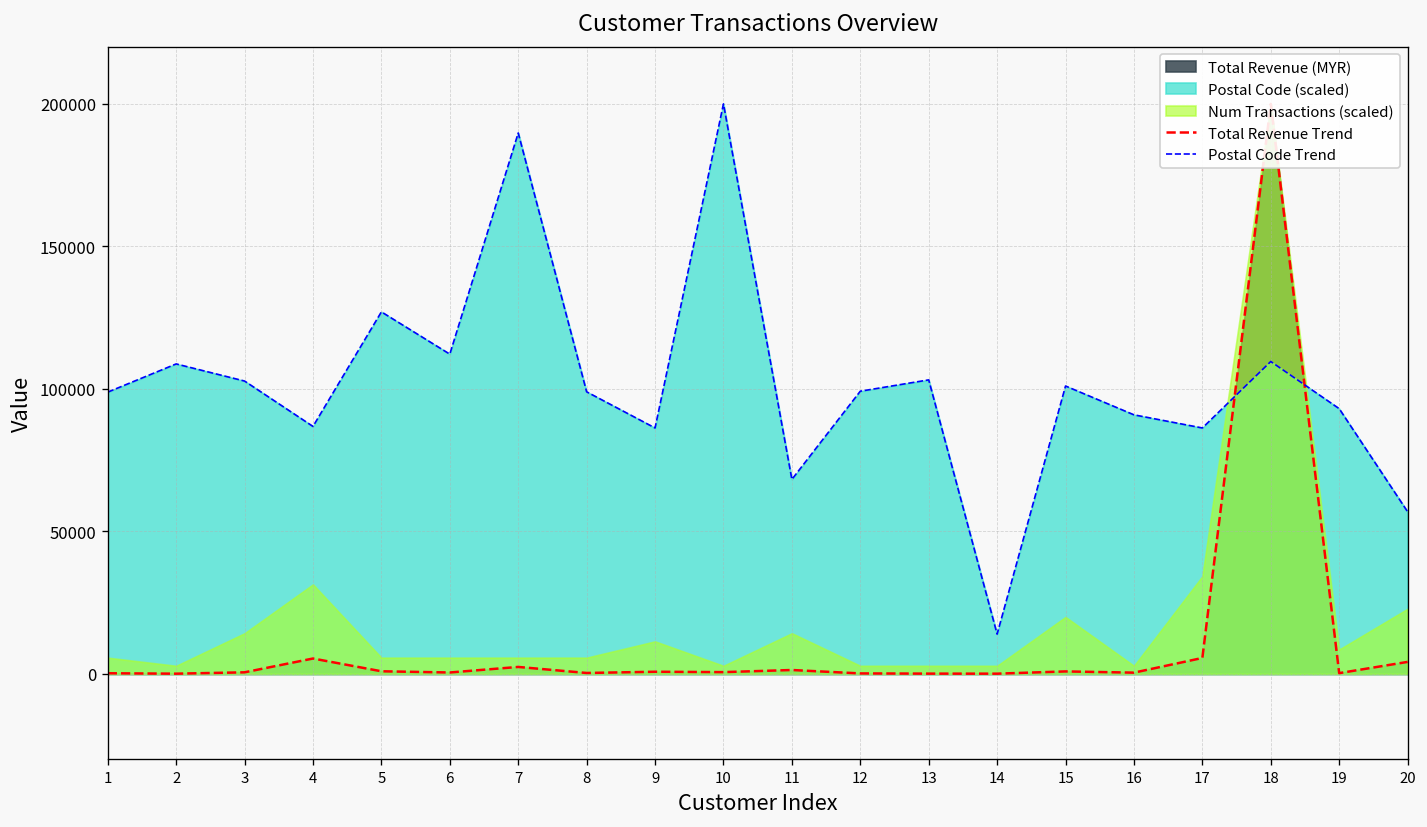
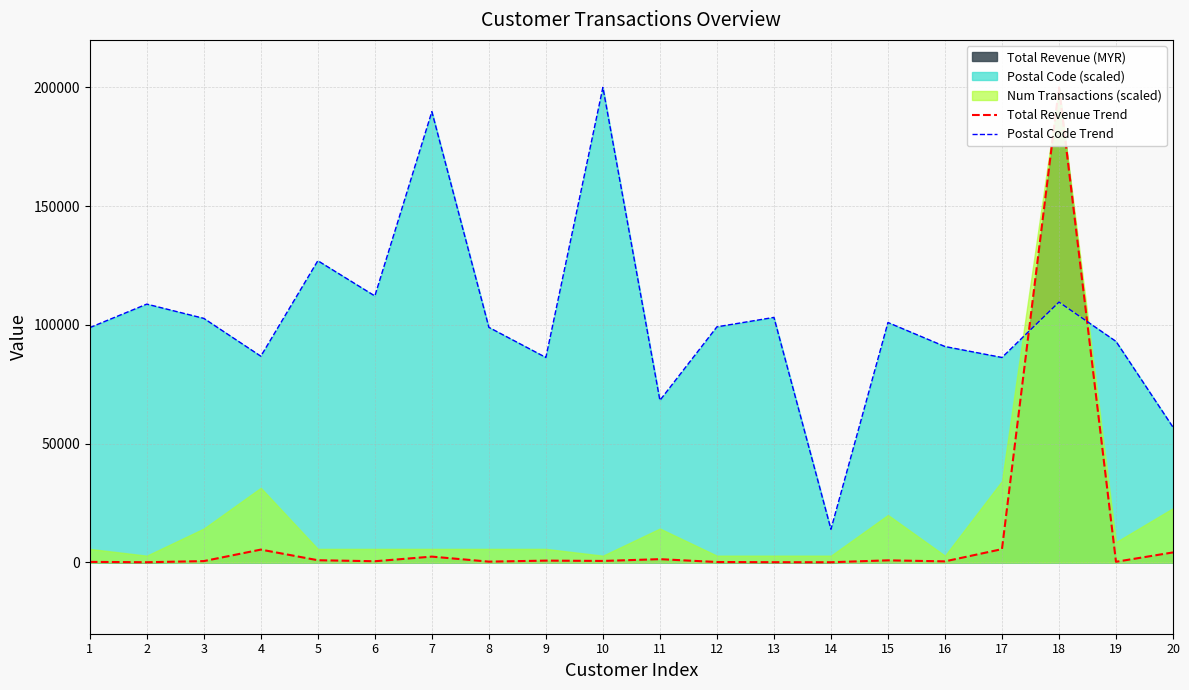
  {
    "Total Revenue (MYR)": {
      "1": 0,
      "2": 0,
      "3": 1000,
      "4": 5000,
      "5": 1000,
      "6": 1000,
      "7": 2000,
      "8": 0,
      "9": 1000,
      "10": 1000,
      "11": 1000,
      "12": 0,
      "13": 0,
      "14": 0,
      "15": 1000,
      "16": 0,
      "17": 6000,
      "19": 0,
      "20": 4000
    },
    "Postal Code (scaled)": {
      "1": 99000,
      "2": 109000,
      "3": 103000,
      "4": 87000,
      "5": 127000,
      "6": 112000,
      "7": 190000,
      "8": 99000,
      "9": 86000,
      "10": 200000,
      "11": 68000,
      "12": 99000,
      "13": 103000,
      "14": 14000,
      "15": 101000,
      "16": 91000,
      "17": 86000,
      "18": 110000,
      "19": 93000,
      "20": 57000
    },
    "Num Transactions (scaled)": {
      "1": 6000,
      "2": 3000,
      "3": 14000,
      "4": 31000,
      "5": 6000,
      "6": 6000,
      "7": 6000,
      "8": 6000,
-     "9": 11000,
+     "9": 6000,
      "10": 3000,
      "11": 14000,
      "12": 3000,
      "13": 3000,
      "14": 3000,
      "15": 20000,
      "16": 3000,
      "17": 34000,
      "19": 9000,
      "20": 23000
    }
  }
